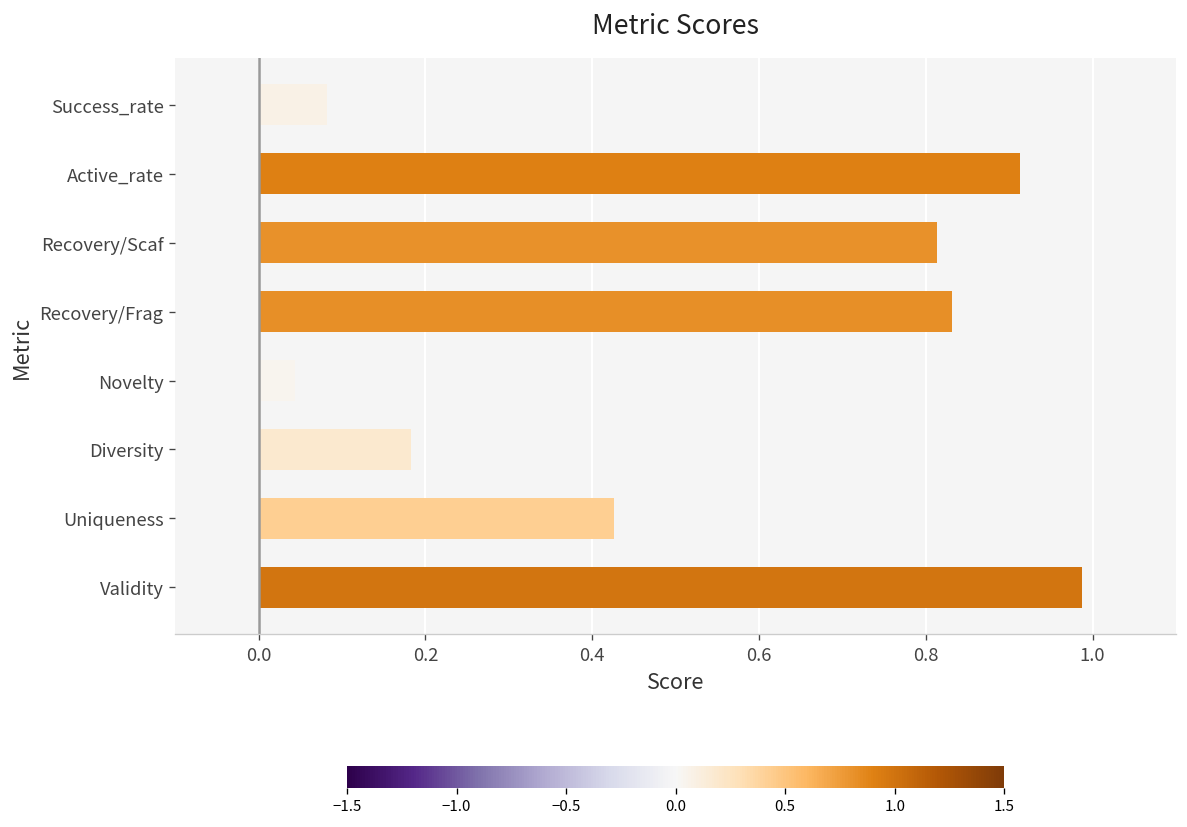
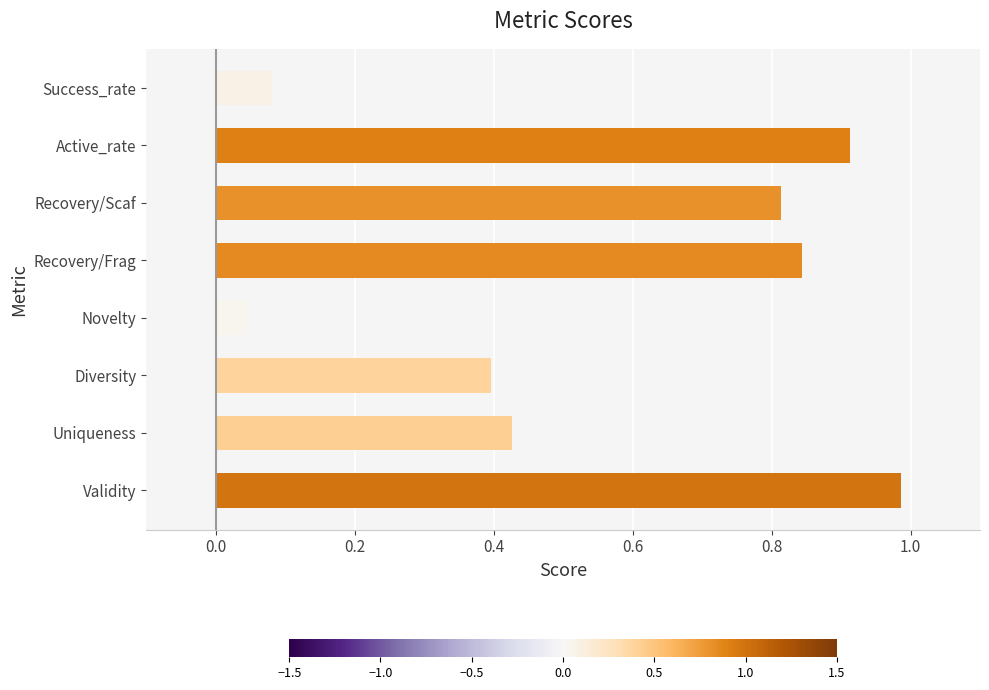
  {
    "Success_rate": 0.08,
    "Active_rate": 0.91,
    "Recovery/Scaf": 0.81,
-   "Recovery/Frag": 0.83,
+   "Recovery/Frag": 0.84,
    "Novelty": 0.04,
-   "Diversity": 0.18,
+   "Diversity": 0.40,
    "Uniqueness": 0.43,
    "Validity": 0.99
  }
